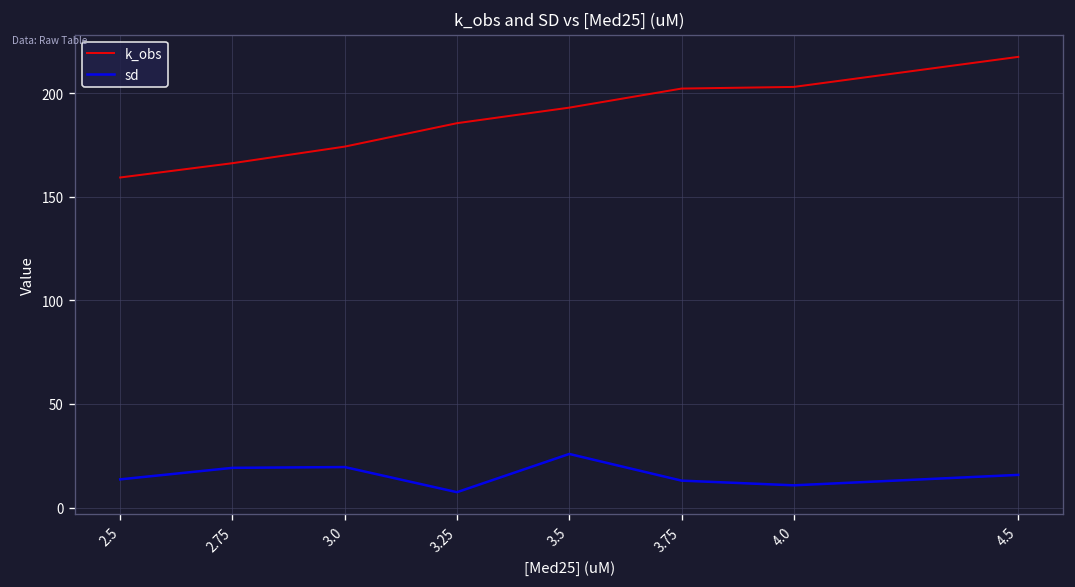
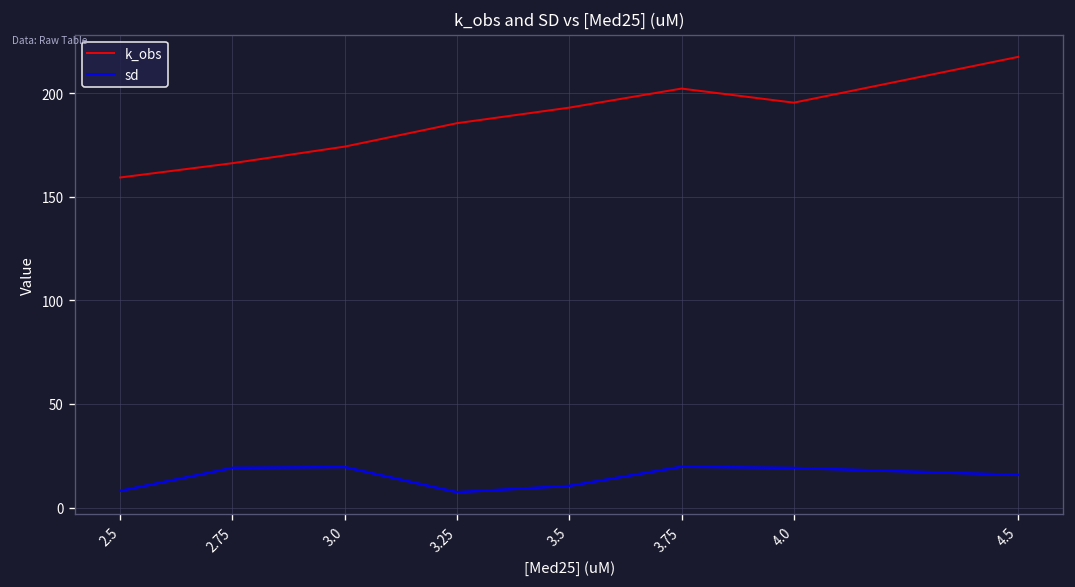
  {
    "k_obs": {
      "2.5": 159,
      "2.75": 166,
      "3.0": 174,
      "3.25": 186,
      "3.5": 193,
      "3.75": 202,
-     "4.0": 203,
+     "4.0": 195,
      "4.5": 218
    },
    "sd": {
-     "2.5": 14,
+     "2.5": 8,
      "2.75": 19,
      "3.0": 20,
      "3.25": 7,
-     "3.5": 26,
-     "3.75": 13,
-     "4.0": 11,
+     "3.5": 10,
+     "3.75": 20,
+     "4.0": 19,
      "4.5": 16
    }
  }
